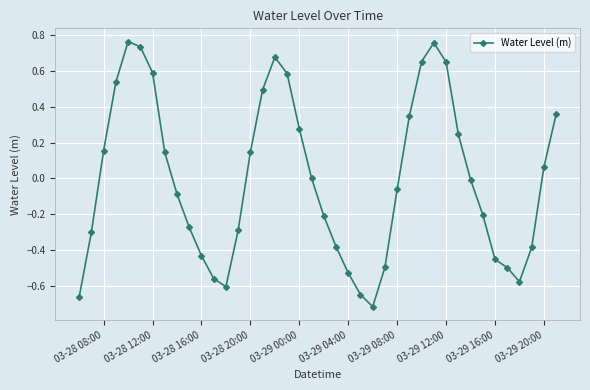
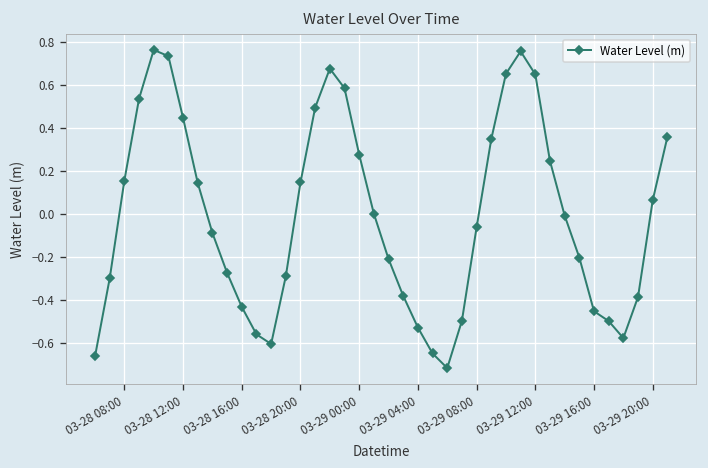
  {
    "03-28 08:00": 0.16,
-   "03-28 12:00": 0.59,
+   "03-28 12:00": 0.45,
    "03-28 16:00": -0.43,
    "03-28 20:00": 0.15,
    "03-29 00:00": 0.28,
    "03-29 04:00": -0.53,
    "03-29 08:00": -0.06,
    "03-29 12:00": 0.65,
    "03-29 16:00": -0.45,
    "03-29 20:00": 0.06
  }
